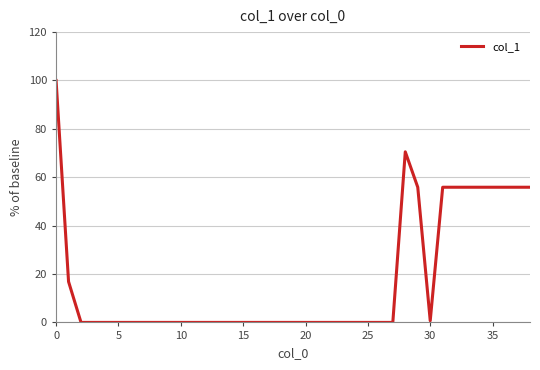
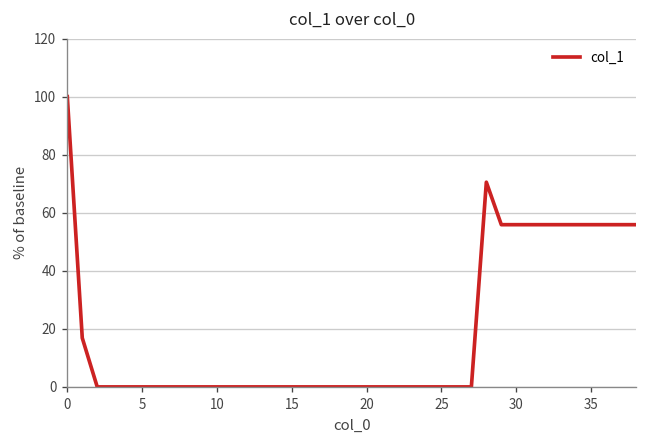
  {
    "0": 100,
    "5": 0,
    "10": 0,
    "15": 0,
    "20": 0,
    "25": 0,
-   "30": 1,
+   "30": 56,
    "35": 56
  }
